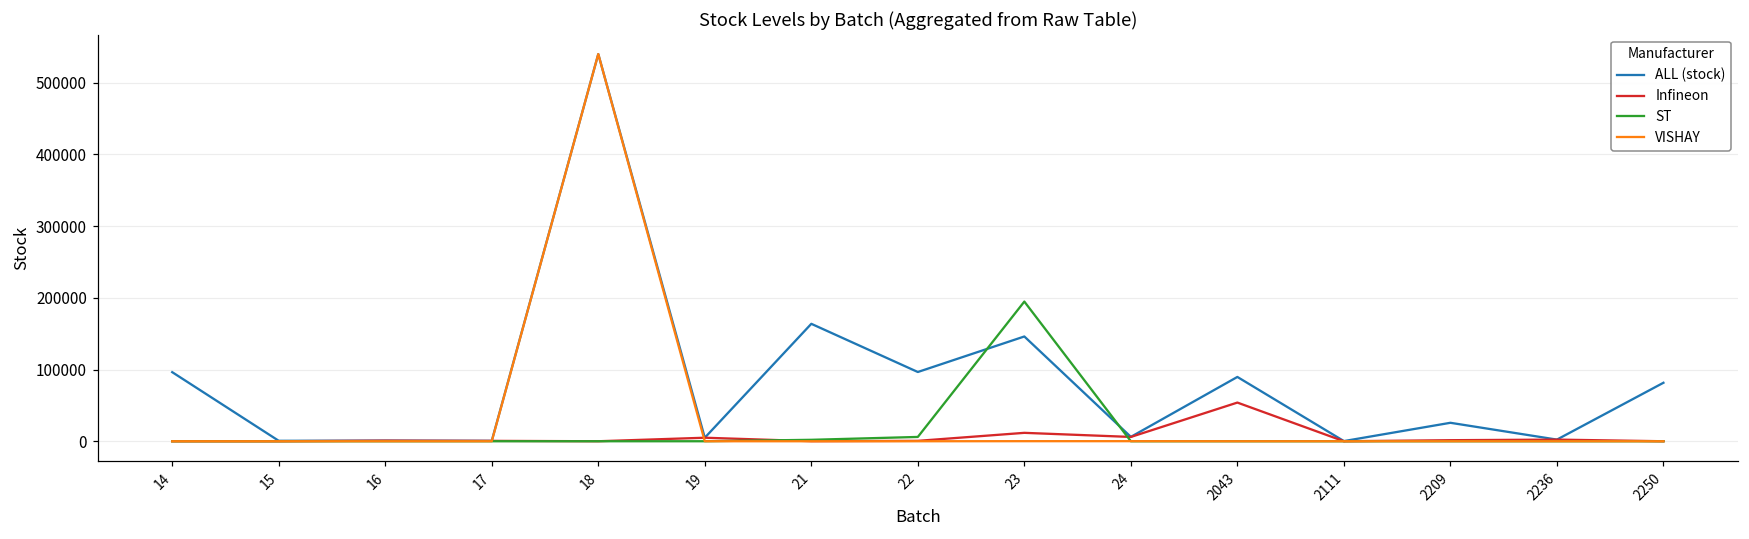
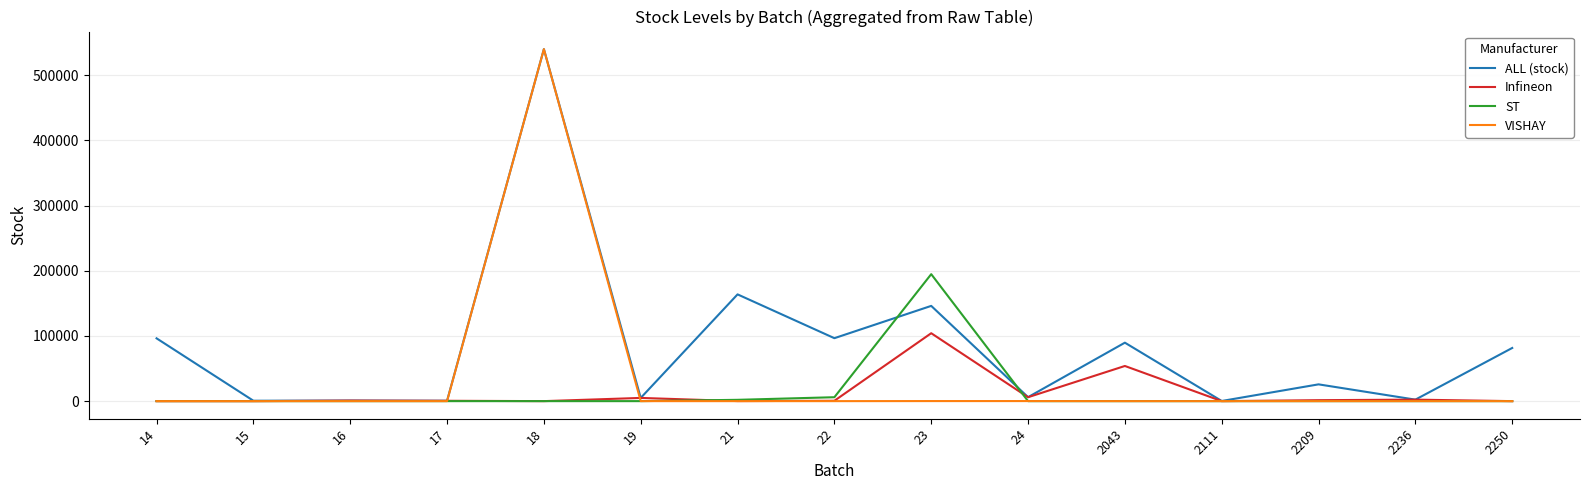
  {
    "ALL (stock)": {
      "14": 100000,
      "21": 160000,
      "22": 100000,
      "23": 150000,
      "2043": 90000,
      "2209": 30000,
      "2250": 80000
    },
    "Infineon": {
-     "23": 10000,
+     "23": 100000,
      "2043": 50000
    },
    "ST": {
      "22": 10000,
      "23": 190000
    },
    "VISHAY": {
      "23": 0
    }
  }
